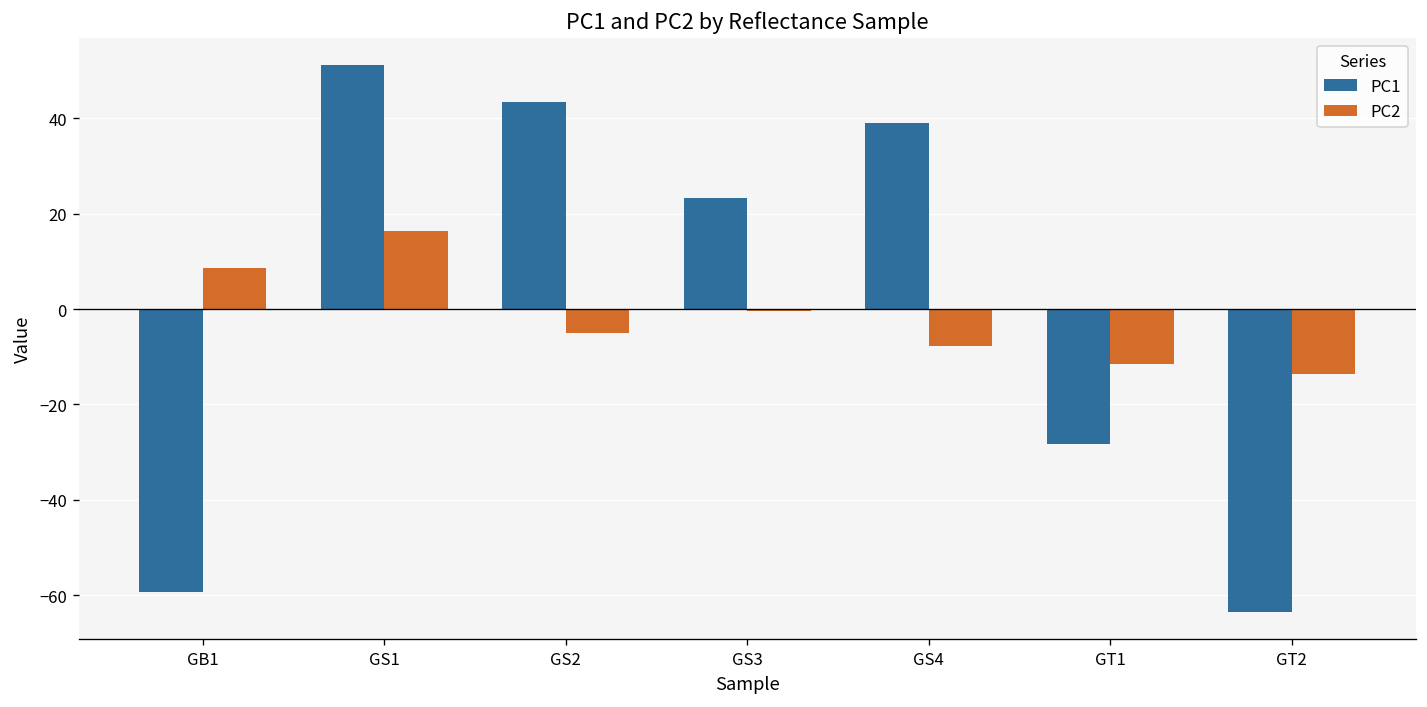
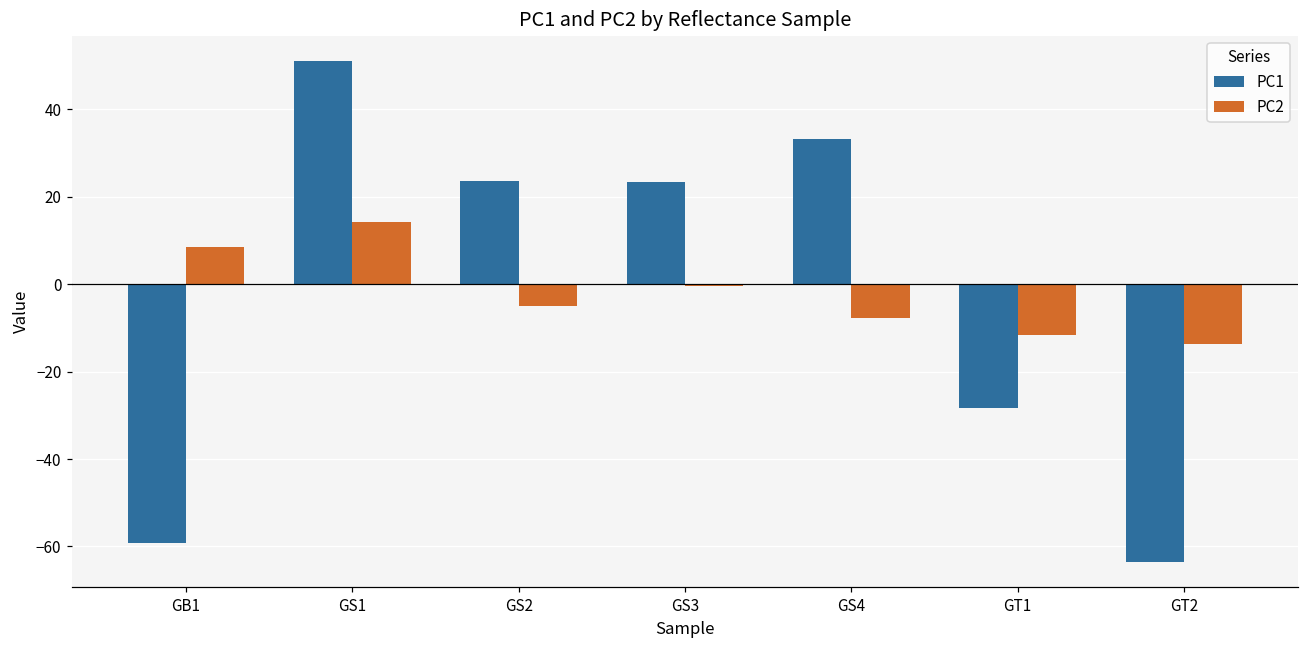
  {
    "PC1": {
      "GB1": -59,
      "GS1": 51,
-     "GS2": 43,
+     "GS2": 24,
      "GS3": 23,
-     "GS4": 39,
+     "GS4": 33,
      "GT1": -28,
      "GT2": -64
    },
    "PC2": {
      "GB1": 8,
-     "GS1": 16,
+     "GS1": 14,
      "GS2": -5,
      "GS4": -8,
      "GT1": -12,
      "GT2": -14
    }
  }
